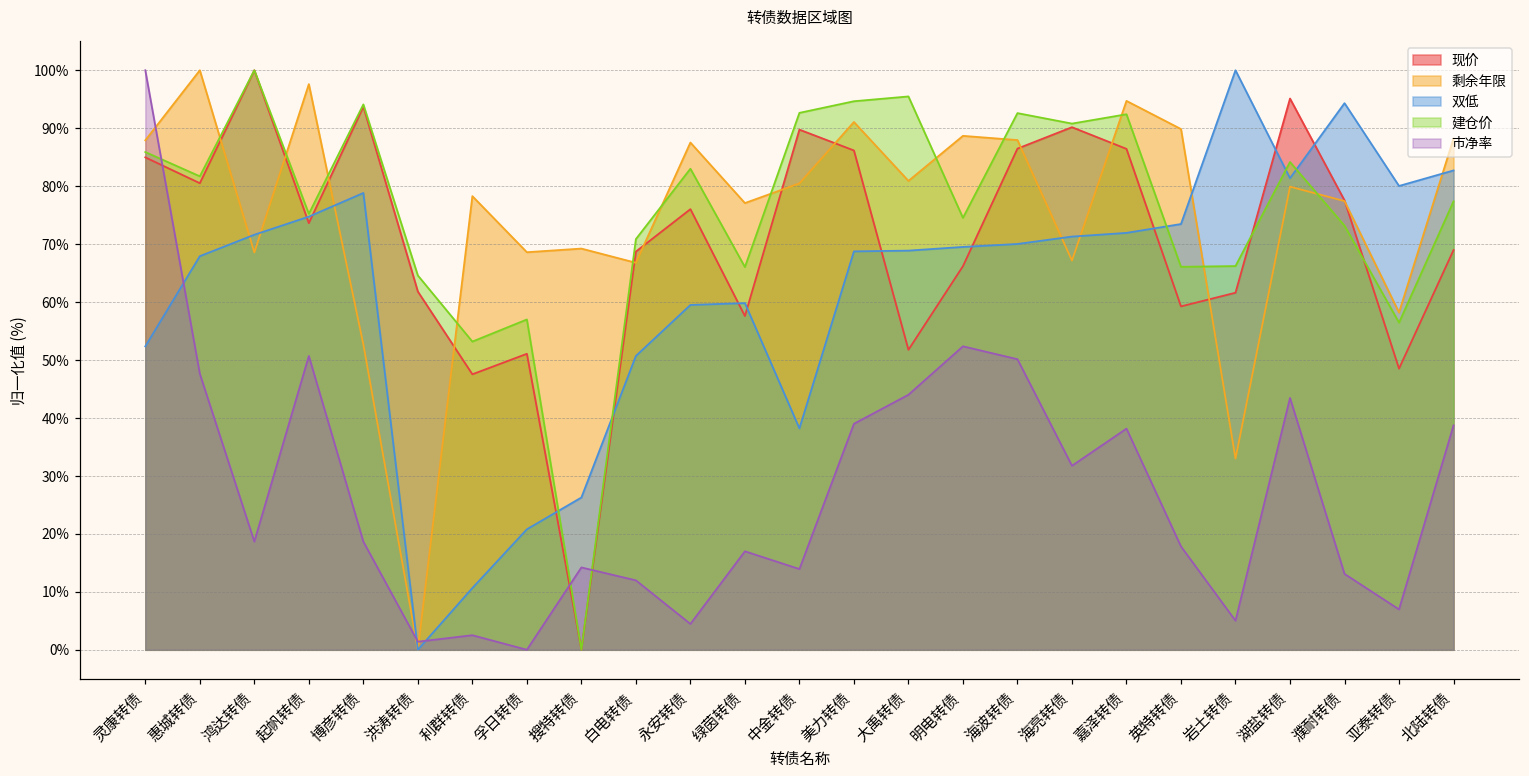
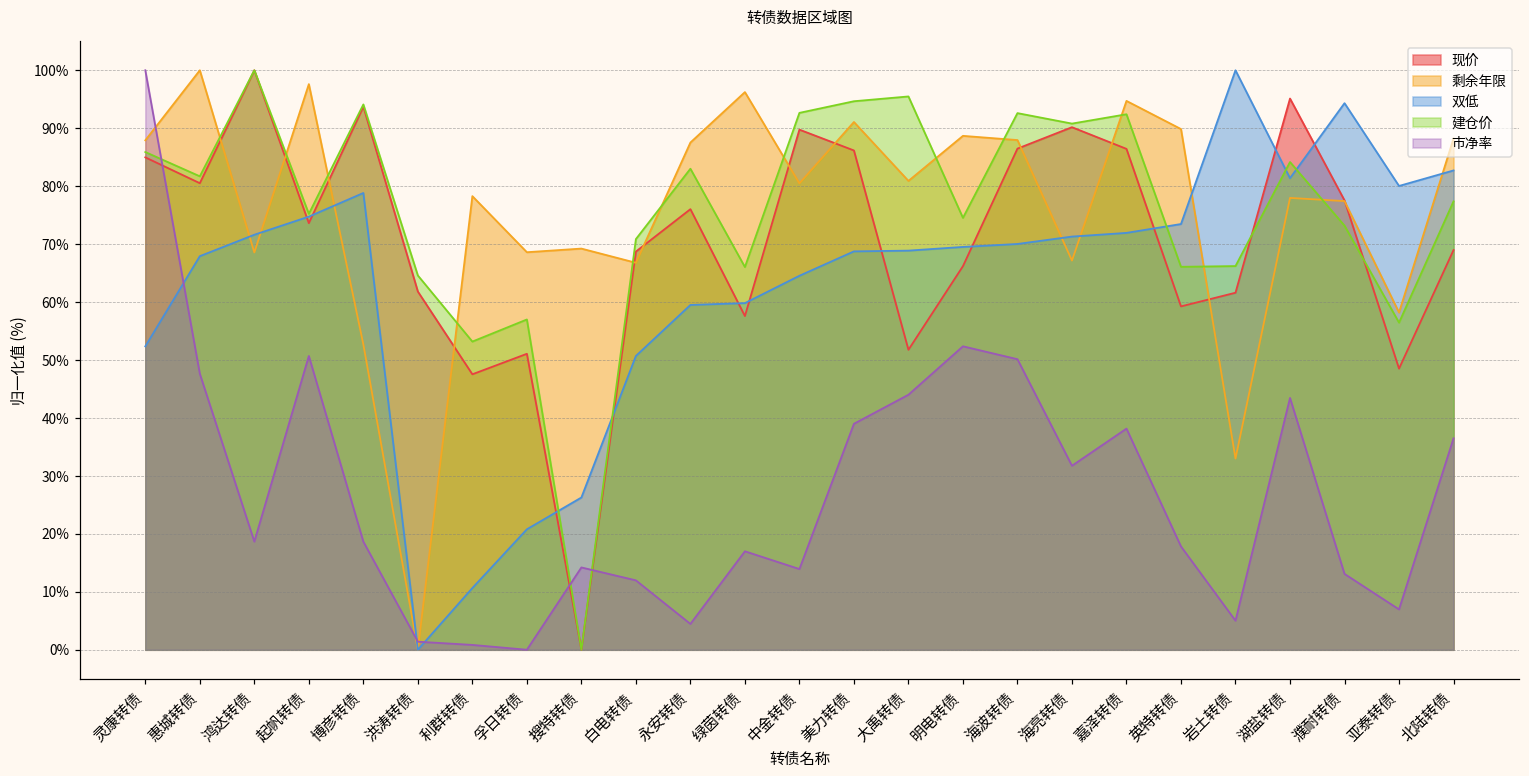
  {
    "现价": {
      "灵康转债": "85%",
      "惠城转债": "81%",
      "起帆转债": "74%",
      "洪涛转债": "62%",
      "利群转债": "48%",
      "孚日转债": "51%",
      "白电转债": "69%",
      "永安转债": "76%",
      "绿茵转债": "58%",
      "中金转债": "90%",
      "美力转债": "86%",
      "大禹转债": "52%",
      "明电转债": "66%",
      "海波转债": "86%",
      "海亮转债": "90%",
      "嘉泽转债": "86%",
      "英特转债": "59%",
      "岩土转债": "62%",
      "湖盐转债": "95%",
      "亚泰转债": "49%",
      "北陆转债": "69%"
    },
    "剩余年限": {
      "灵康转债": "88%",
      "惠城转债": "100%",
      "鸿达转债": "69%",
      "起帆转债": "98%",
      "博彦转债": "53%",
      "利群转债": "78%",
      "孚日转债": "69%",
      "搜特转债": "69%",
      "白电转债": "67%",
      "永安转债": "88%",
-     "绿茵转债": "77%",
+     "绿茵转债": "96%",
      "中金转债": "80%",
      "美力转债": "91%",
      "大禹转债": "81%",
      "明电转债": "89%",
      "海波转债": "88%",
      "海亮转债": "67%",
      "嘉泽转债": "95%",
      "英特转债": "90%",
      "岩土转债": "33%",
-     "湖盐转债": "80%",
+     "湖盐转债": "78%",
      "亚泰转债": "58%"
    },
    "双低": {
      "灵康转债": "52%",
      "惠城转债": "68%",
      "鸿达转债": "72%",
      "博彦转债": "79%",
      "利群转债": "11%",
      "孚日转债": "21%",
      "搜特转债": "26%",
      "白电转债": "51%",
      "永安转债": "60%",
      "绿茵转债": "60%",
-     "中金转债": "38%",
+     "中金转债": "65%",
      "美力转债": "69%",
      "大禹转债": "69%",
      "明电转债": "70%",
      "海波转债": "70%",
      "海亮转债": "71%",
      "嘉泽转债": "72%",
      "英特转债": "73%",
      "岩土转债": "100%",
      "湖盐转债": "81%",
      "濮耐转债": "94%",
      "亚泰转债": "80%",
      "北陆转债": "83%"
    },
    "建仓价": {
      "灵康转债": "86%",
      "惠城转债": "82%",
      "洪涛转债": "65%",
      "利群转债": "53%",
      "孚日转债": "57%",
      "白电转债": "71%",
      "永安转债": "83%",
      "绿茵转债": "66%",
      "中金转债": "93%",
      "美力转债": "95%",
      "大禹转债": "95%",
      "明电转债": "75%",
      "海波转债": "93%",
      "海亮转债": "91%",
      "嘉泽转债": "92%",
      "英特转债": "66%",
      "岩土转债": "66%",
      "湖盐转债": "84%",
      "濮耐转债": "73%",
      "亚泰转债": "56%",
      "北陆转债": "77%"
    },
    "市净率": {
      "灵康转债": "100%",
      "惠城转债": "48%",
      "鸿达转债": "19%",
      "起帆转债": "51%",
      "博彦转债": "19%",
      "洪涛转债": "1%",
-     "利群转债": "3%",
+     "利群转债": "1%",
      "孚日转债": "0%",
      "搜特转债": "14%",
      "白电转债": "12%",
      "永安转债": "4%",
      "绿茵转债": "17%",
      "中金转债": "14%",
      "美力转债": "39%",
      "大禹转债": "44%",
      "明电转债": "52%",
      "海波转债": "50%",
      "海亮转债": "32%",
      "嘉泽转债": "38%",
      "英特转债": "18%",
      "岩土转债": "5%",
      "湖盐转债": "43%",
      "濮耐转债": "13%",
      "亚泰转债": "7%",
-     "北陆转债": "39%"
+     "北陆转债": "36%"
    }
  }
